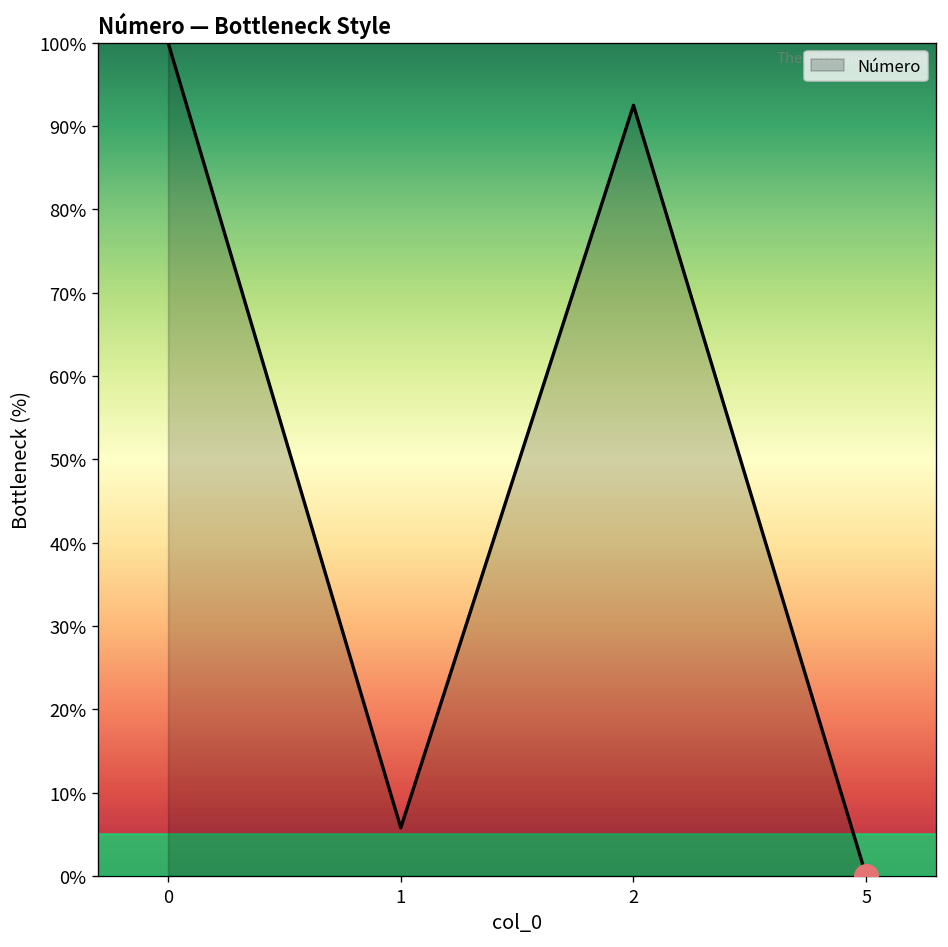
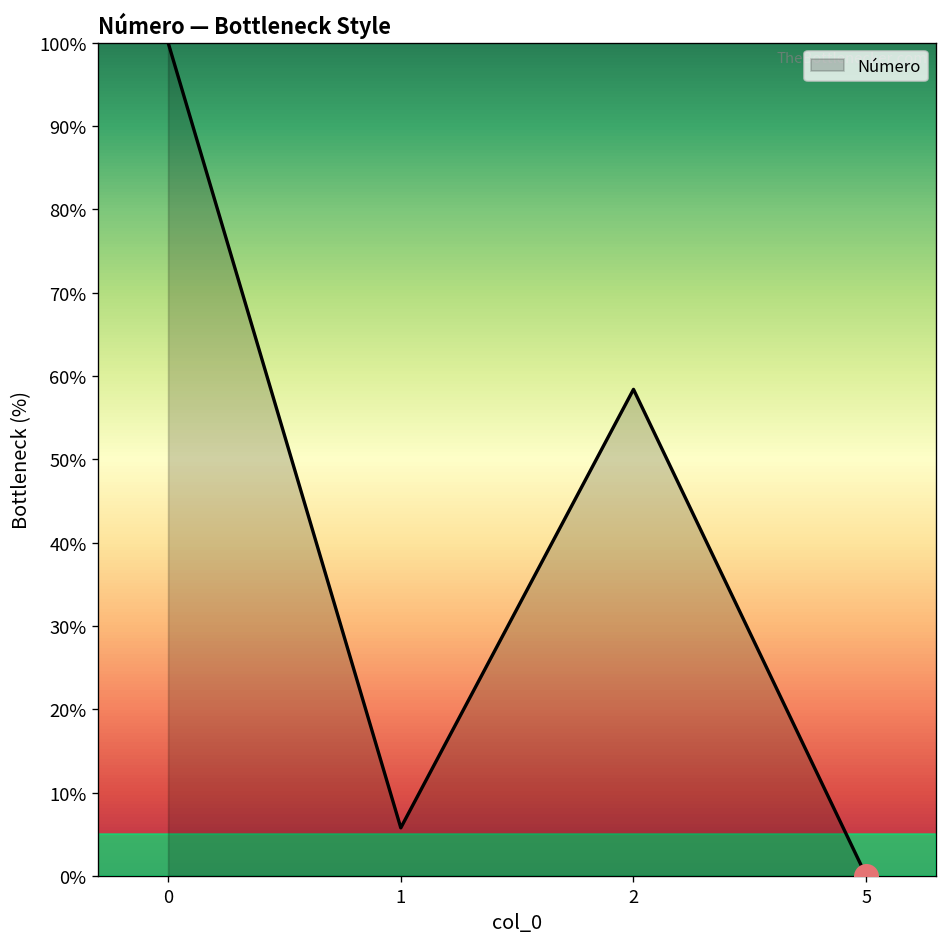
  {
    "Número": {
      "0": "100%",
      "1": "6%",
-     "2": "92%"
+     "2": "58%"
    }
  }
